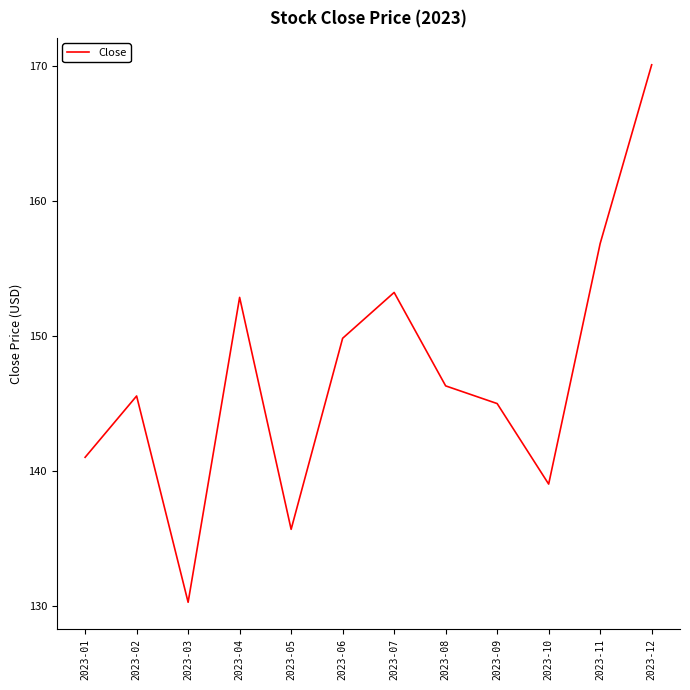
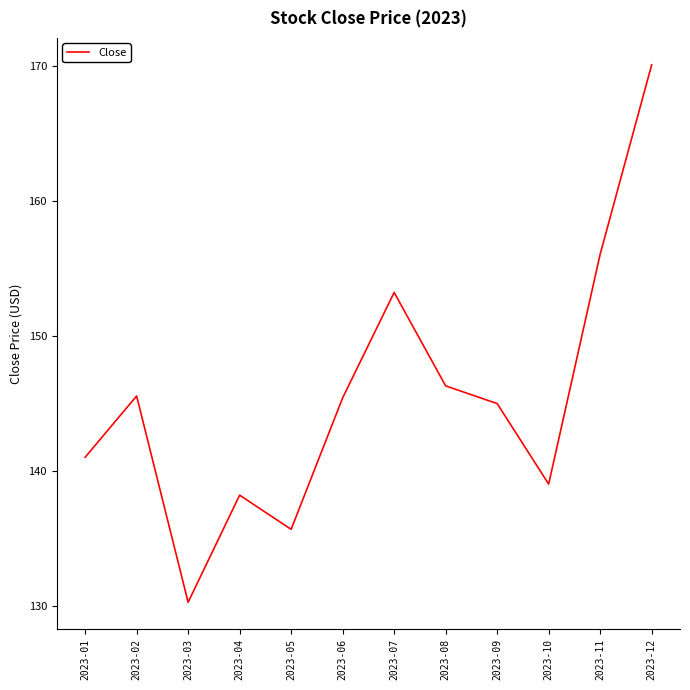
  {
    "2023-01": 141.0,
    "2023-02": 145.6,
    "2023-03": 130.3,
-   "2023-04": 152.9,
+   "2023-04": 138.2,
    "2023-05": 135.7,
-   "2023-06": 149.9,
+   "2023-06": 145.4,
    "2023-07": 153.2,
    "2023-08": 146.3,
    "2023-09": 145.0,
    "2023-10": 139.1,
-   "2023-11": 156.9,
+   "2023-11": 156.1,
    "2023-12": 170.1
  }
